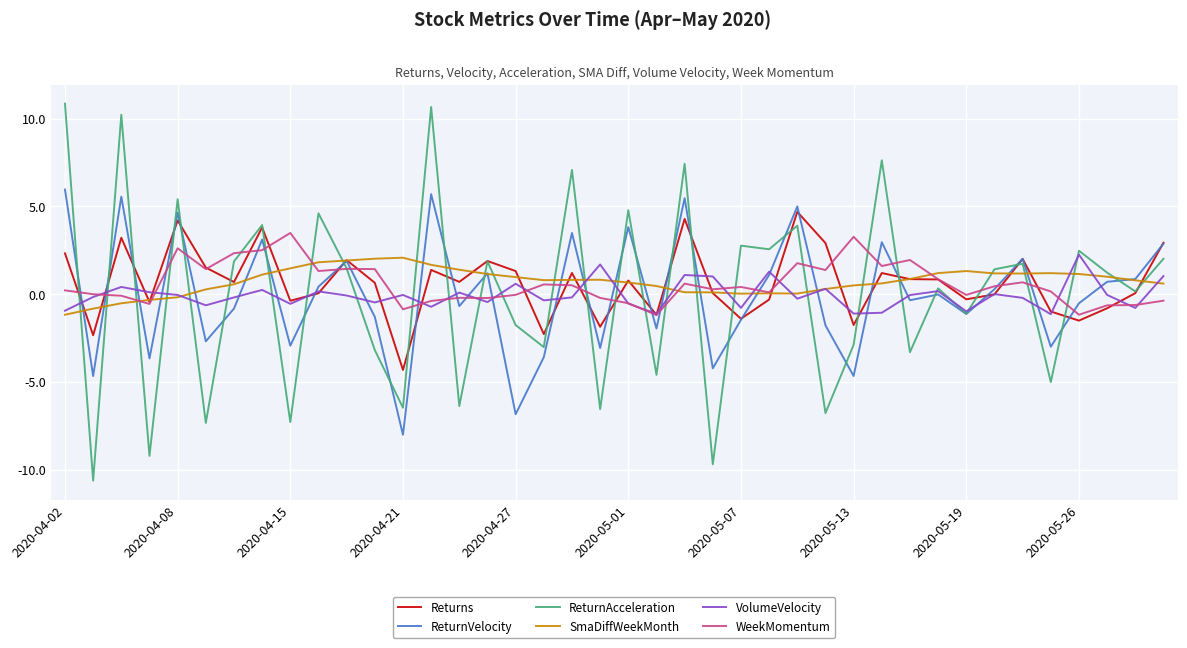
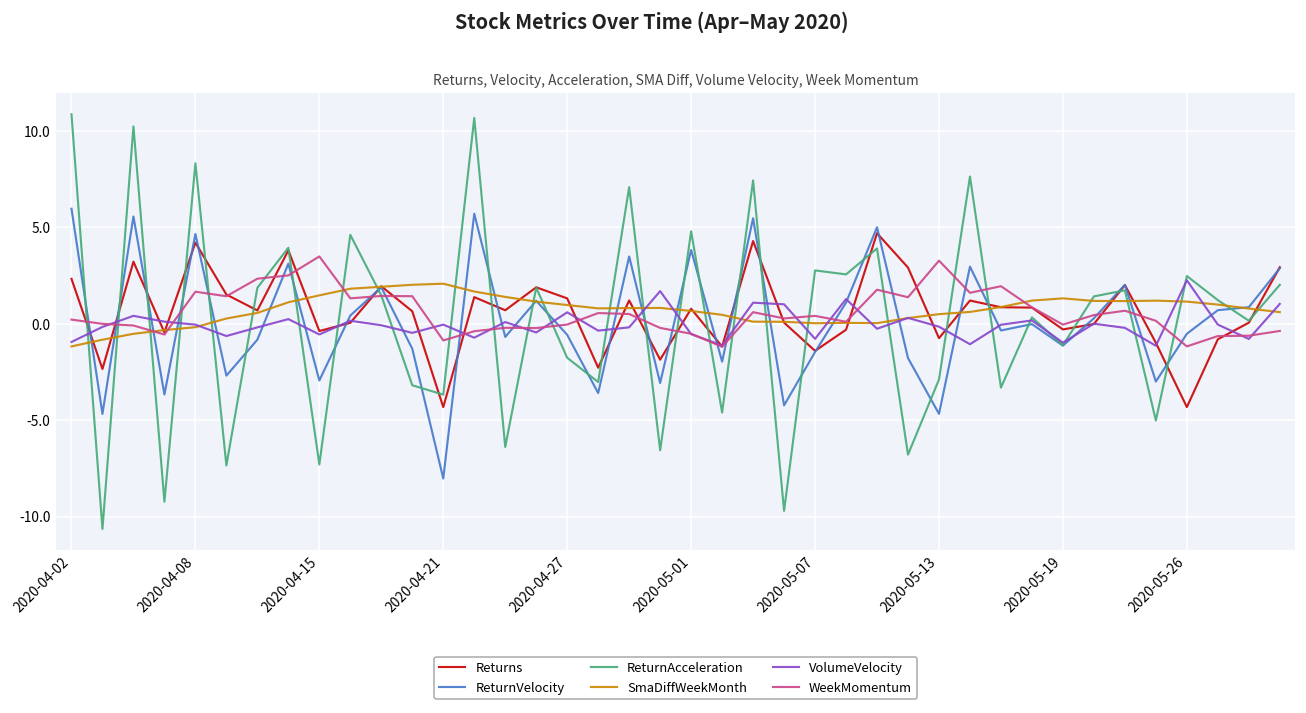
  {
    "Returns": {
      "2020-04-02": 2.3,
      "2020-04-08": 4.2,
      "2020-04-15": -0.4,
      "2020-04-21": -4.3,
      "2020-04-27": 1.3,
-     "2020-05-13": -1.8,
+     "2020-05-13": -0.7,
      "2020-05-19": -0.3,
-     "2020-05-26": -1.5
+     "2020-05-26": -4.3
    },
    "ReturnVelocity": {
      "2020-04-02": 6.0,
      "2020-04-08": 4.7,
      "2020-04-15": -2.9,
      "2020-04-21": -8.0,
-     "2020-04-27": -6.8,
+     "2020-04-27": -0.6,
      "2020-05-01": 3.8,
      "2020-05-13": -4.7,
      "2020-05-26": -0.5
    },
    "ReturnAcceleration": {
      "2020-04-02": 10.9,
-     "2020-04-08": 5.4,
+     "2020-04-08": 8.3,
      "2020-04-15": -7.3,
-     "2020-04-21": -6.5,
+     "2020-04-21": -3.7,
      "2020-04-27": -1.8,
      "2020-05-01": 4.8,
      "2020-05-07": 2.8,
      "2020-05-13": -2.9,
      "2020-05-26": 2.5
    },
    "SmaDiffWeekMonth": {
      "2020-04-02": -1.2,
      "2020-04-15": 1.5,
      "2020-04-21": 2.1,
      "2020-04-27": 1.0,
      "2020-05-07": 0.0,
      "2020-05-13": 0.5,
      "2020-05-19": 1.3,
      "2020-05-26": 1.1
    },
    "VolumeVelocity": {
      "2020-04-02": -0.9,
      "2020-04-15": -0.6,
      "2020-04-21": 0.0,
      "2020-04-27": 0.6,
      "2020-05-07": -0.8,
-     "2020-05-13": -1.1,
+     "2020-05-13": -0.2,
      "2020-05-26": 2.3
    },
    "WeekMomentum": {
      "2020-04-02": 0.2,
-     "2020-04-08": 2.6,
+     "2020-04-08": 1.7,
      "2020-04-15": 3.5,
      "2020-04-21": -0.9,
      "2020-04-27": 0.0,
      "2020-05-07": 0.4,
      "2020-05-13": 3.3,
      "2020-05-19": 0.0,
      "2020-05-26": -1.2
    }
  }
